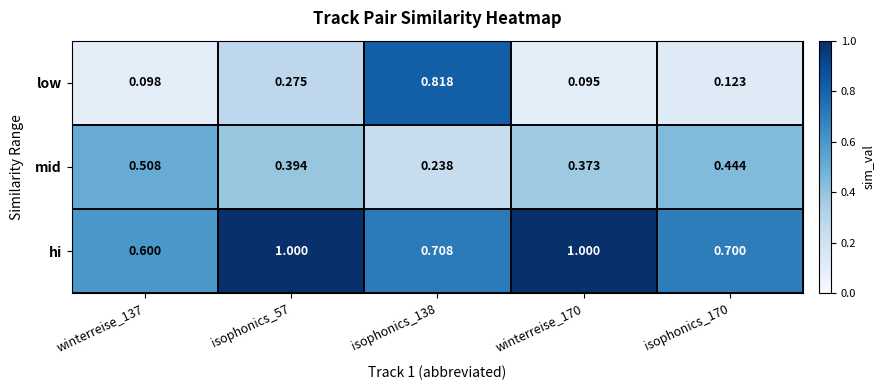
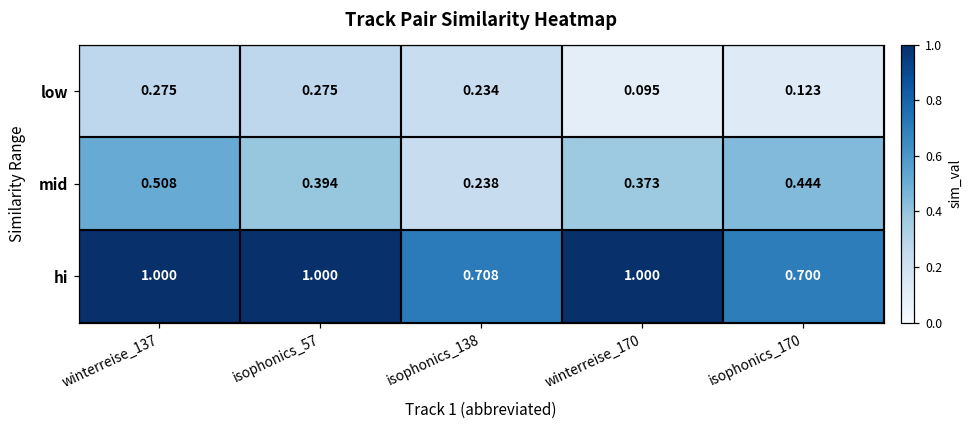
  {
    "low": {
-     "winterreise_137": 0.098,
+     "winterreise_137": 0.275,
      "isophonics_57": 0.275,
-     "isophonics_138": 0.818,
+     "isophonics_138": 0.234,
      "winterreise_170": 0.095,
      "isophonics_170": 0.123
    },
    "mid": {
      "winterreise_137": 0.508,
      "isophonics_57": 0.394,
      "isophonics_138": 0.238,
      "winterreise_170": 0.373,
      "isophonics_170": 0.444
    },
    "hi": {
-     "winterreise_137": 0.600,
+     "winterreise_137": 1.000,
      "isophonics_57": 1.000,
      "isophonics_138": 0.708,
      "winterreise_170": 1.000,
      "isophonics_170": 0.700
    }
  }
